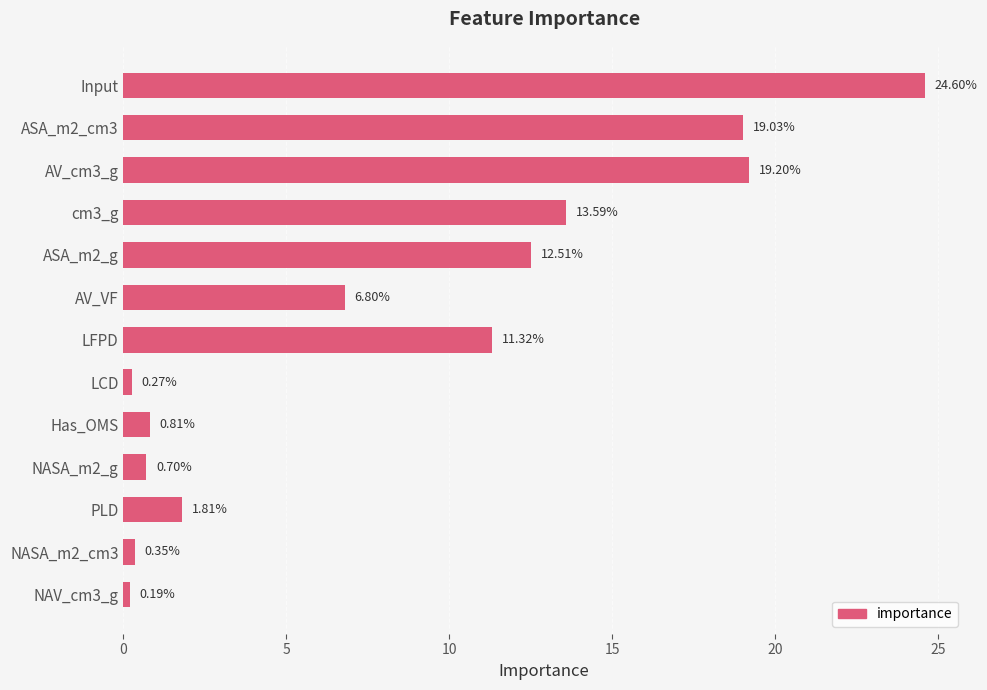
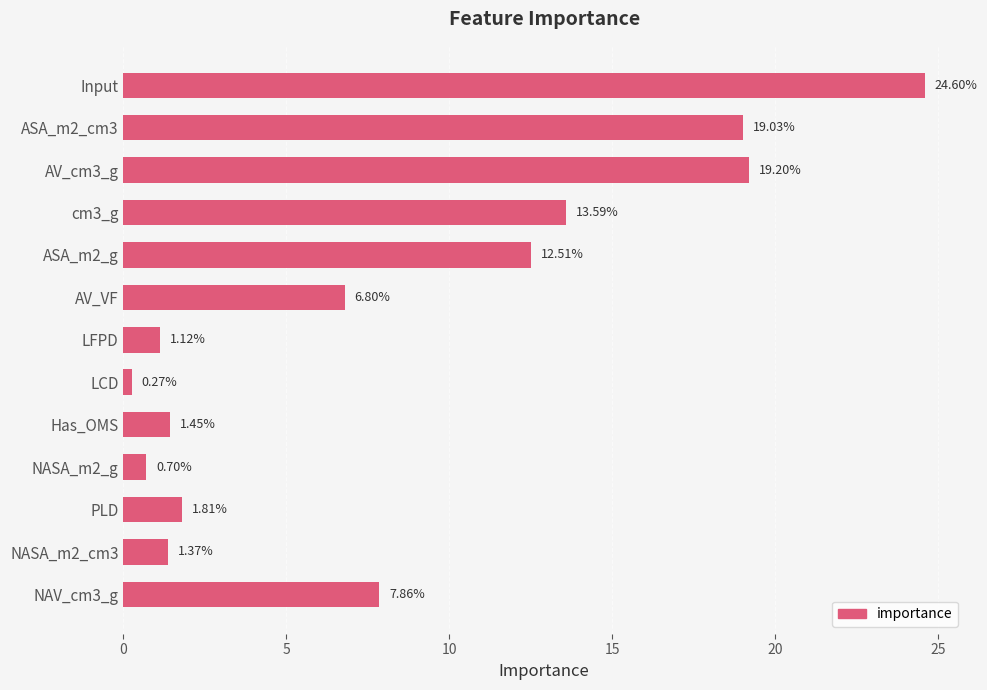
  {
    "Input": "24.60%",
    "ASA_m2_cm3": "19.03%",
    "AV_cm3_g": "19.20%",
    "cm3_g": "13.59%",
    "ASA_m2_g": "12.51%",
    "AV_VF": "6.80%",
-   "LFPD": "11.32%",
+   "LFPD": "1.12%",
    "LCD": "0.27%",
-   "Has_OMS": "0.81%",
+   "Has_OMS": "1.45%",
    "NASA_m2_g": "0.70%",
    "PLD": "1.81%",
-   "NASA_m2_cm3": "0.35%",
-   "NAV_cm3_g": "0.19%"
+   "NASA_m2_cm3": "1.37%",
+   "NAV_cm3_g": "7.86%"
  }
